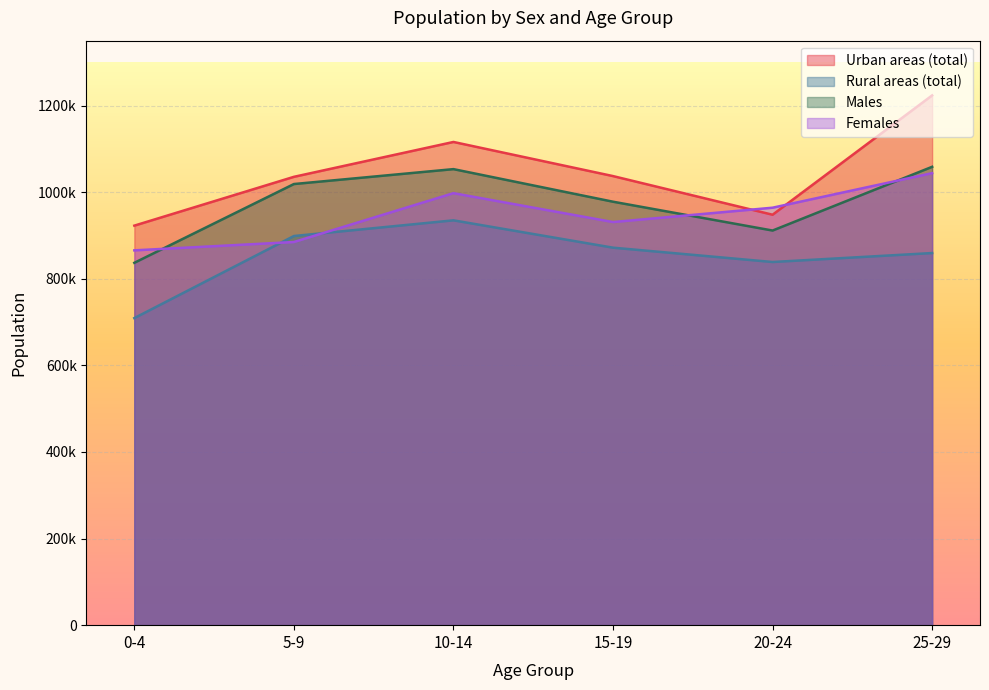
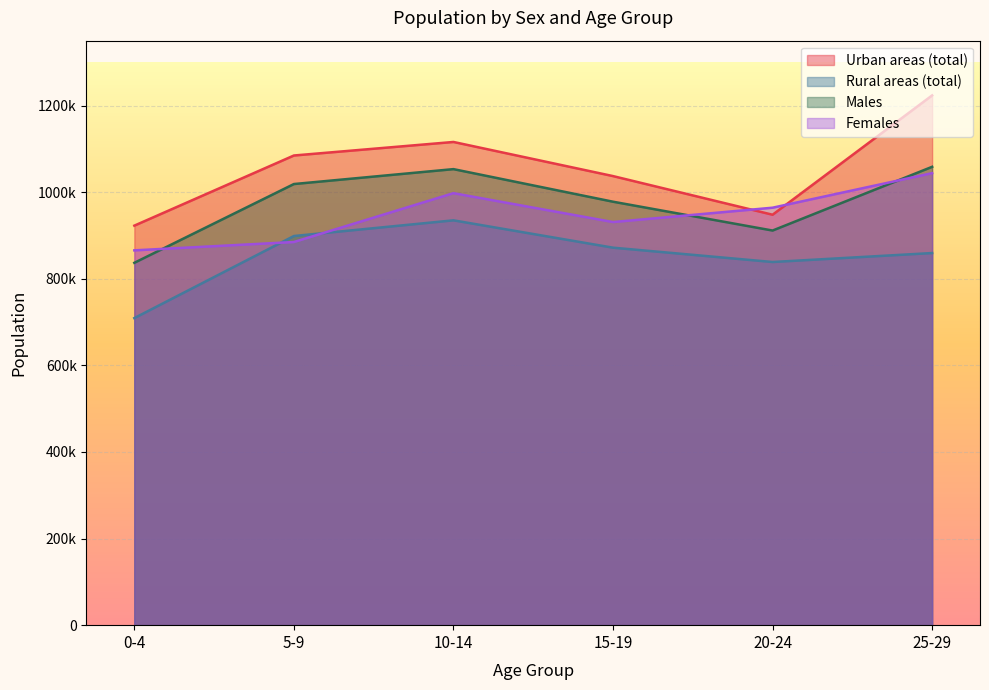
  {
    "Urban areas (total)": {
      "0-4": 920000,
-     "5-9": 1040000,
+     "5-9": 1080000,
      "10-14": 1120000,
      "15-19": 1040000,
      "20-24": 950000
    },
    "Females": {
      "0-4": 870000,
      "5-9": 880000,
      "10-14": 1000000,
      "15-19": 930000,
      "20-24": 960000,
      "25-29": 1040000
    }
  }
